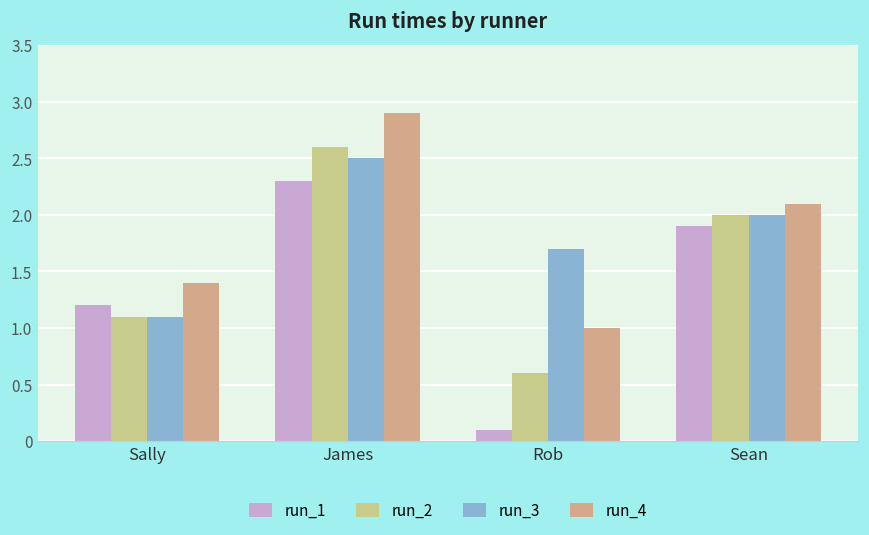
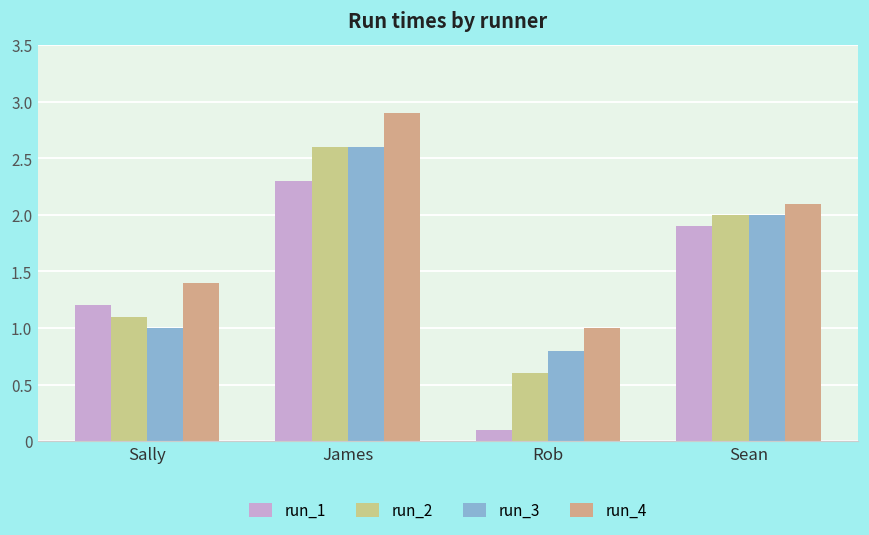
  {
    "run_1": {
      "Sally": 1.2,
      "James": 2.3,
      "Rob": 0.1,
      "Sean": 1.9
    },
    "run_3": {
-     "Sally": 1.1,
-     "James": 2.5,
-     "Rob": 1.7,
+     "Sally": 1.0,
+     "James": 2.6,
+     "Rob": 0.8,
      "Sean": 2.0
    }
  }
